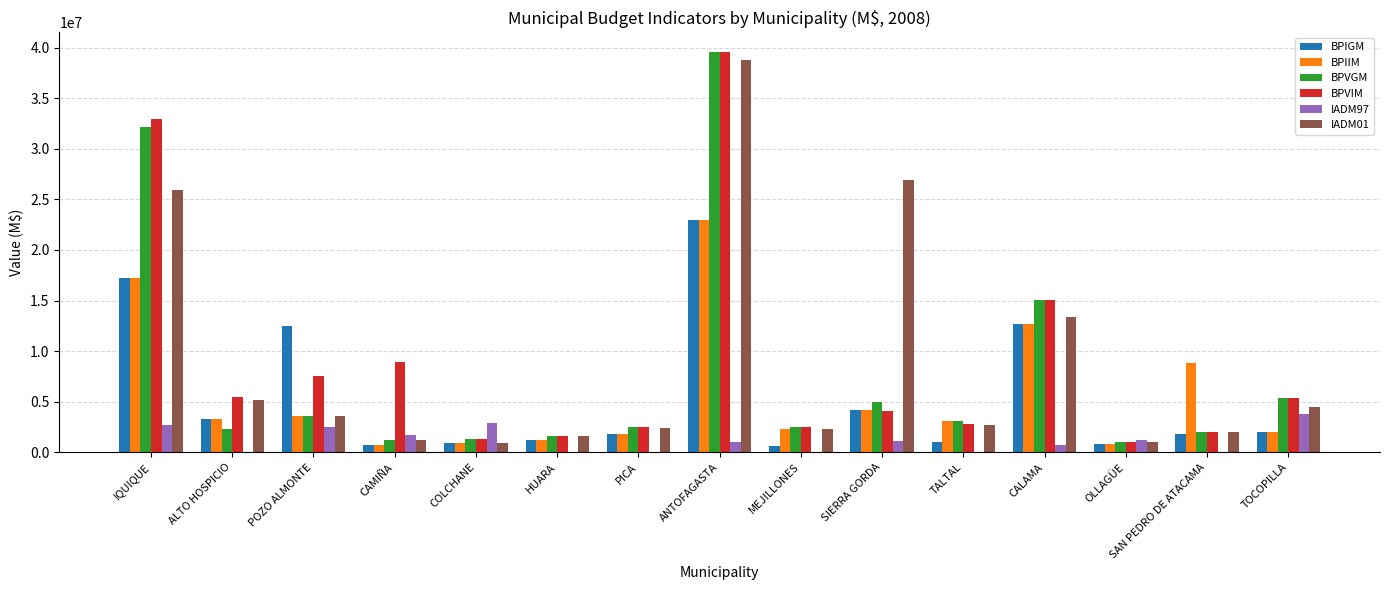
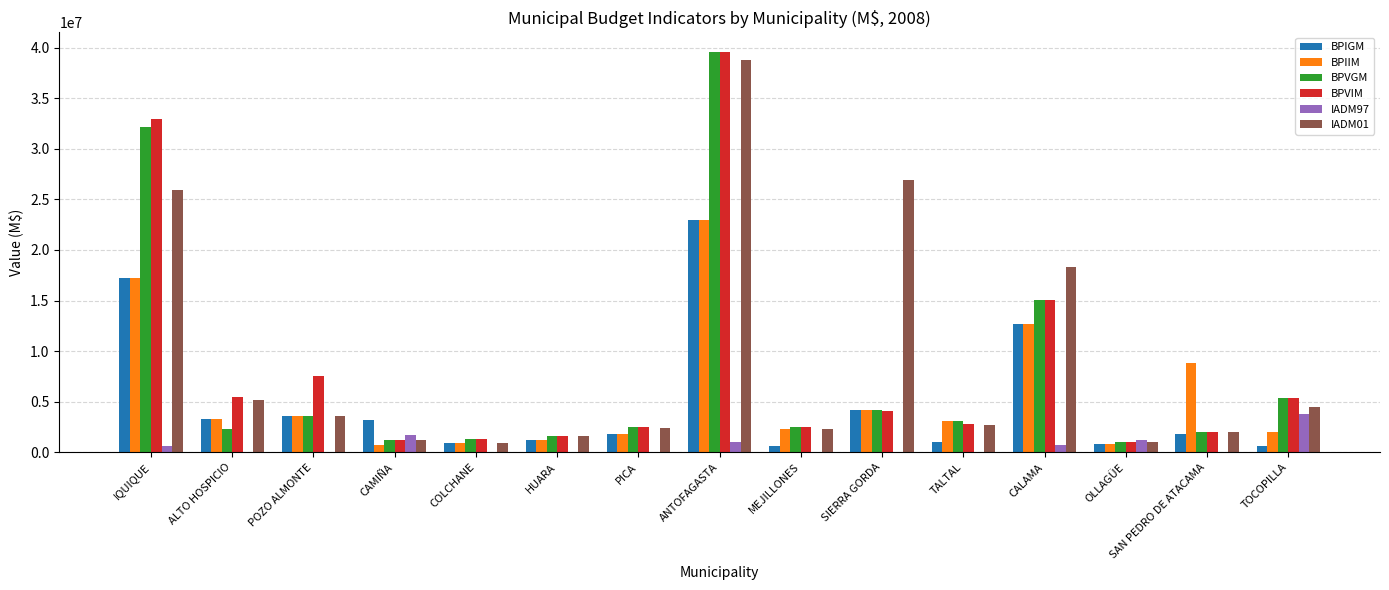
  {
    "BPIGM": {
      "IQUIQUE": 17200000,
      "ALTO HOSPICIO": 3300000,
-     "POZO ALMONTE": 12500000,
-     "CAMIÑA": 800000,
+     "POZO ALMONTE": 3600000,
+     "CAMIÑA": 3200000,
      "COLCHANE": 900000,
      "HUARA": 1200000,
      "PICA": 1800000,
      "ANTOFAGASTA": 22900000,
      "MEJILLONES": 600000,
      "SIERRA GORDA": 4200000,
      "TALTAL": 1100000,
      "CALAMA": 12700000,
      "OLLAGÜE": 800000,
      "SAN PEDRO DE ATACAMA": 1800000,
-     "TOCOPILLA": 2000000
+     "TOCOPILLA": 700000
    },
    "BPIIM": {
      "IQUIQUE": 17200000,
      "ALTO HOSPICIO": 3300000,
      "POZO ALMONTE": 3600000,
      "CAMIÑA": 800000,
      "COLCHANE": 900000,
      "HUARA": 1200000,
      "PICA": 1800000,
      "ANTOFAGASTA": 22900000,
      "MEJILLONES": 2300000,
      "SIERRA GORDA": 4200000,
      "TALTAL": 3100000,
      "CALAMA": 12700000,
      "OLLAGÜE": 800000,
      "SAN PEDRO DE ATACAMA": 8900000,
      "TOCOPILLA": 2000000
    },
    "BPVGM": {
      "IQUIQUE": 32200000,
      "ALTO HOSPICIO": 2300000,
      "POZO ALMONTE": 3600000,
      "CAMIÑA": 1300000,
      "COLCHANE": 1300000,
      "HUARA": 1600000,
      "PICA": 2500000,
      "ANTOFAGASTA": 39500000,
      "MEJILLONES": 2600000,
-     "SIERRA GORDA": 5000000,
+     "SIERRA GORDA": 4200000,
      "TALTAL": 3100000,
      "CALAMA": 15100000,
      "OLLAGÜE": 1000000,
      "SAN PEDRO DE ATACAMA": 2000000,
      "TOCOPILLA": 5400000
    },
    "BPVIM": {
      "IQUIQUE": 33000000,
      "ALTO HOSPICIO": 5500000,
      "POZO ALMONTE": 7600000,
-     "CAMIÑA": 8900000,
+     "CAMIÑA": 1300000,
      "COLCHANE": 1300000,
      "HUARA": 1600000,
      "PICA": 2500000,
      "ANTOFAGASTA": 39500000,
      "MEJILLONES": 2600000,
      "SIERRA GORDA": 4100000,
      "TALTAL": 2800000,
      "CALAMA": 15100000,
      "OLLAGÜE": 1000000,
      "SAN PEDRO DE ATACAMA": 2000000,
      "TOCOPILLA": 5400000
    },
    "IADM97": {
-     "IQUIQUE": 2700000,
-     "POZO ALMONTE": 2500000,
+     "IQUIQUE": 700000,
+     "POZO ALMONTE": 0,
      "CAMIÑA": 1700000,
-     "COLCHANE": 2900000,
+     "COLCHANE": 0,
      "ANTOFAGASTA": 1100000,
-     "SIERRA GORDA": 1200000,
+     "SIERRA GORDA": 0,
      "CALAMA": 700000,
      "OLLAGÜE": 1300000,
      "TOCOPILLA": 3800000
    },
    "IADM01": {
      "IQUIQUE": 26000000,
      "ALTO HOSPICIO": 5200000,
      "POZO ALMONTE": 3600000,
      "CAMIÑA": 1300000,
      "COLCHANE": 1000000,
      "HUARA": 1600000,
      "PICA": 2400000,
      "ANTOFAGASTA": 38700000,
      "MEJILLONES": 2400000,
      "SIERRA GORDA": 27000000,
      "TALTAL": 2700000,
-     "CALAMA": 13400000,
+     "CALAMA": 18300000,
      "OLLAGÜE": 1000000,
      "SAN PEDRO DE ATACAMA": 2000000,
      "TOCOPILLA": 4500000
    }
  }
